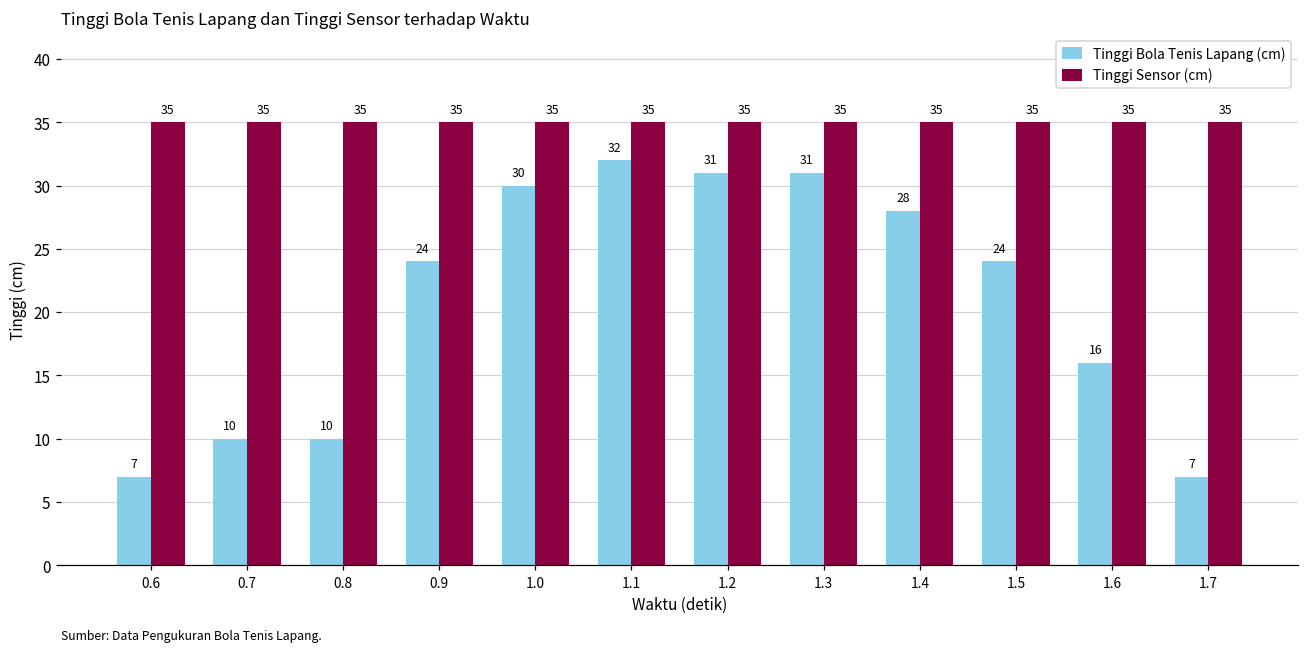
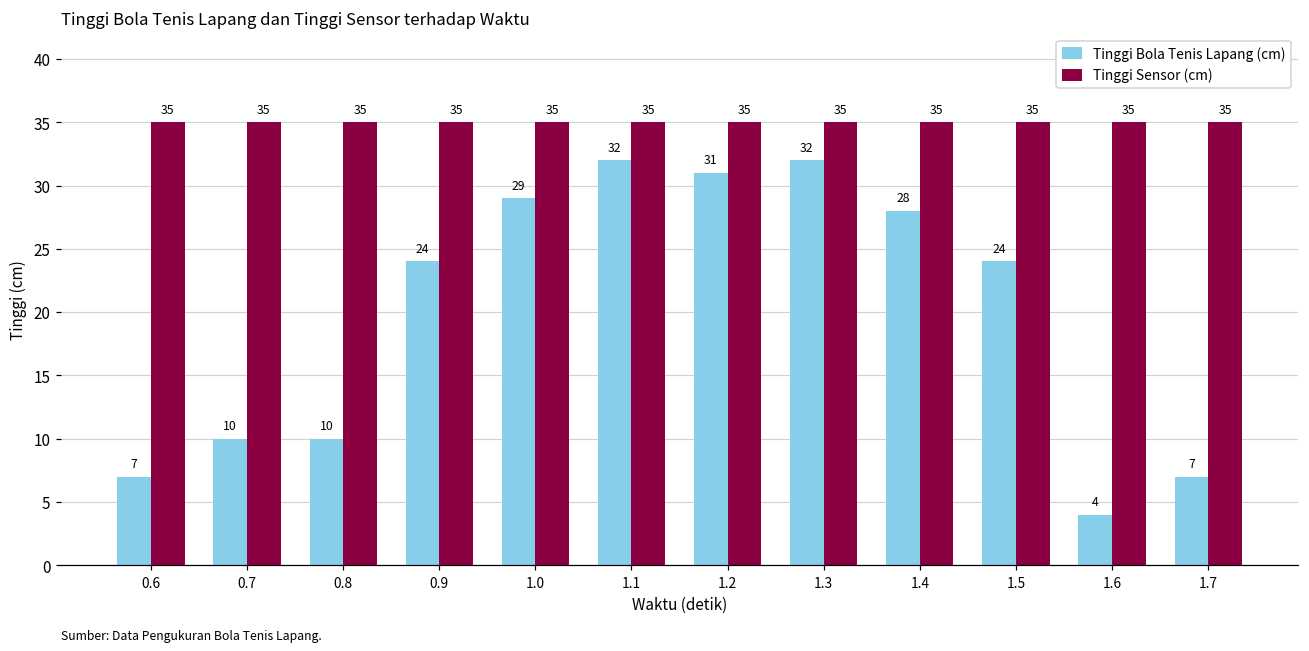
  {
    "Tinggi Bola Tenis Lapang (cm)": {
      "0.6": 7,
      "0.7": 10,
      "0.8": 10,
      "0.9": 24,
-     "1.0": 30,
+     "1.0": 29,
      "1.1": 32,
      "1.2": 31,
-     "1.3": 31,
+     "1.3": 32,
      "1.4": 28,
      "1.5": 24,
-     "1.6": 16,
+     "1.6": 4,
      "1.7": 7
    },
    "Tinggi Sensor (cm)": {
      "0.6": 35,
      "0.7": 35,
      "0.8": 35,
      "0.9": 35,
      "1.0": 35,
      "1.1": 35,
      "1.2": 35,
      "1.3": 35,
      "1.4": 35,
      "1.5": 35,
      "1.6": 35,
      "1.7": 35
    }
  }
